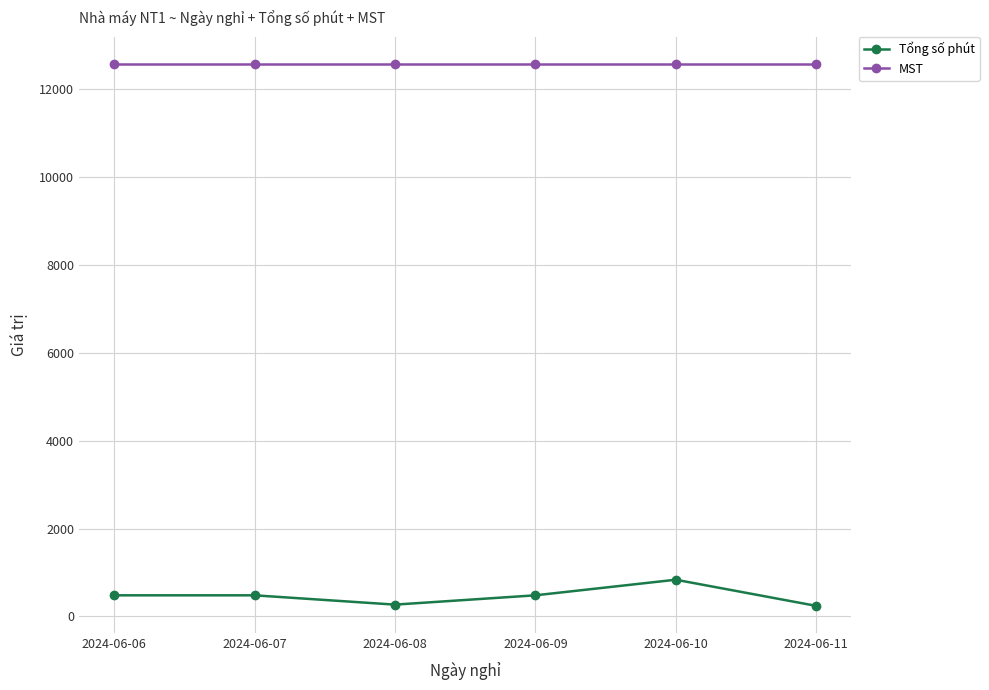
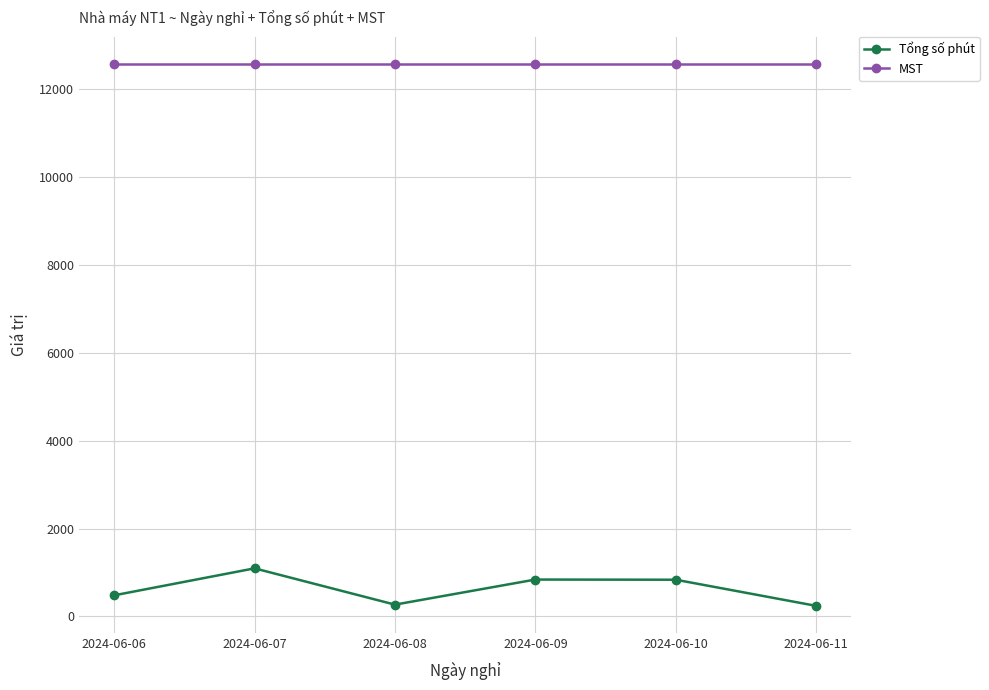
  {
    "Tổng số phút": {
      "2024-06-06": 500,
-     "2024-06-07": 500,
+     "2024-06-07": 1100,
      "2024-06-08": 300,
-     "2024-06-09": 500,
+     "2024-06-09": 800,
      "2024-06-10": 800,
      "2024-06-11": 200
    },
    "MST": {
      "2024-06-06": 12600,
      "2024-06-07": 12600,
      "2024-06-08": 12600,
      "2024-06-09": 12600,
      "2024-06-10": 12600,
      "2024-06-11": 12600
    }
  }
